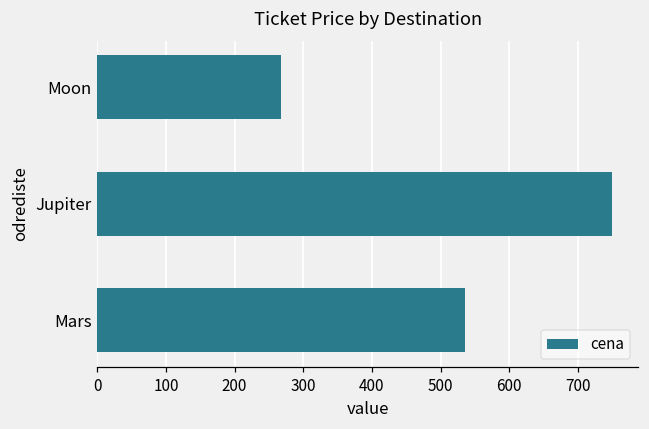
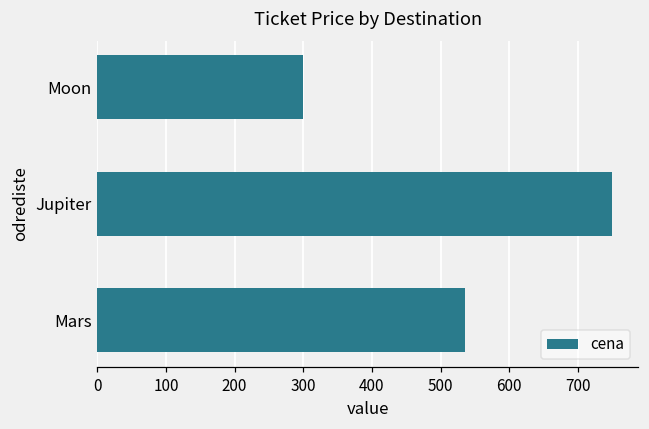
  {
-   "Moon": 270,
+   "Moon": 300,
    "Jupiter": 750,
    "Mars": 540
  }
